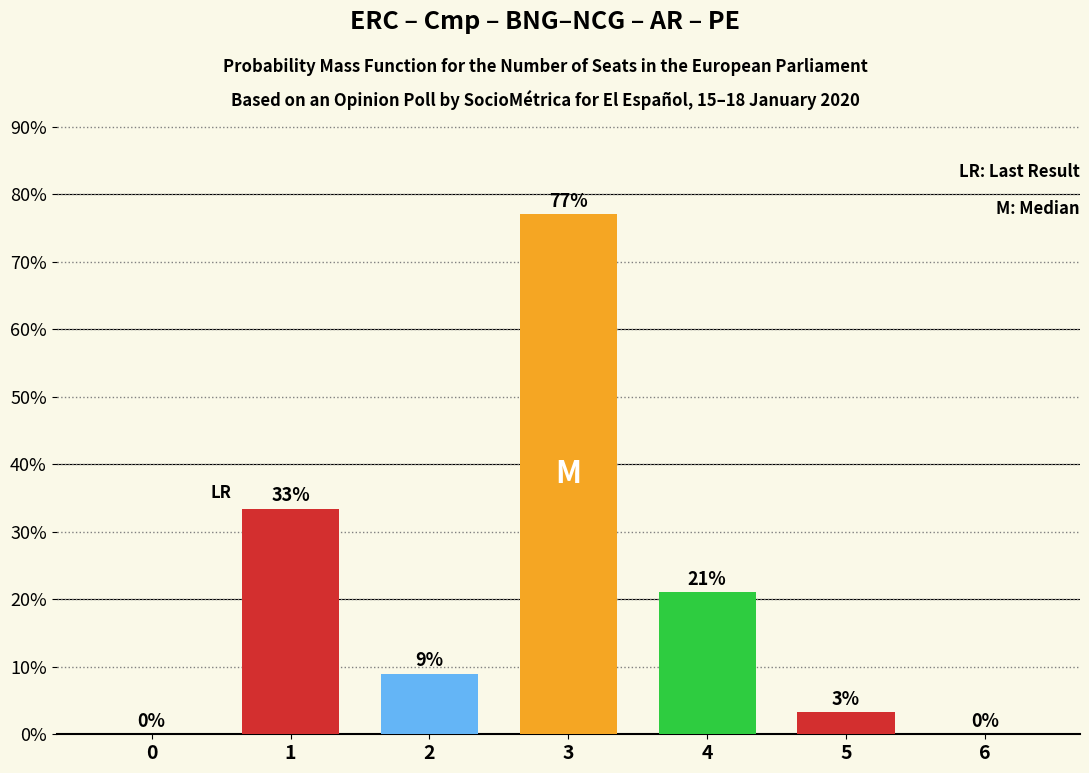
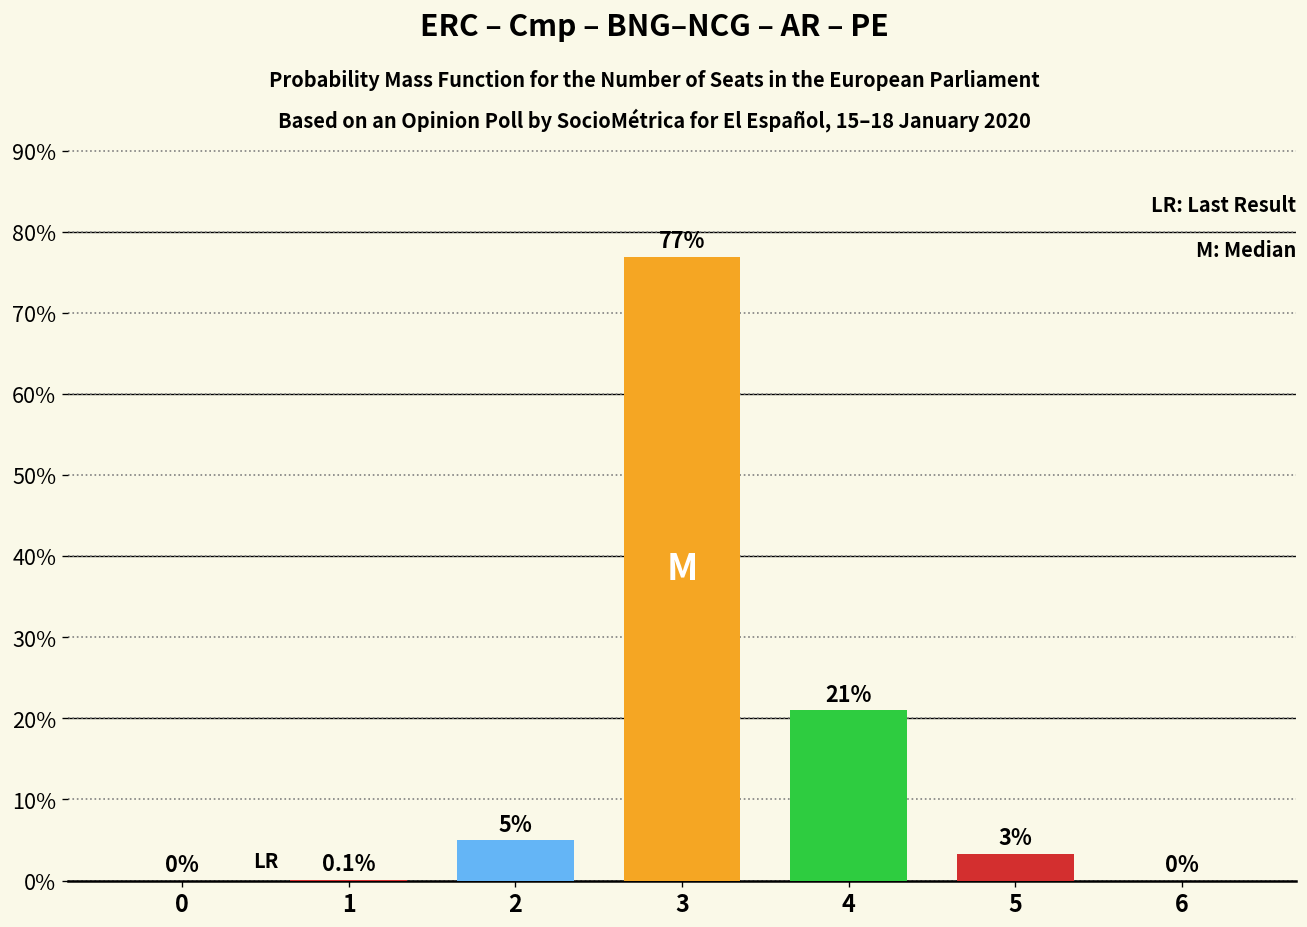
  {
    "0": "0%",
-   "1": "33%",
-   "2": "9%",
+   "1": "0.1%",
+   "2": "5%",
    "3": "77%",
    "4": "21%",
    "5": "3%",
    "6": "0%"
  }
